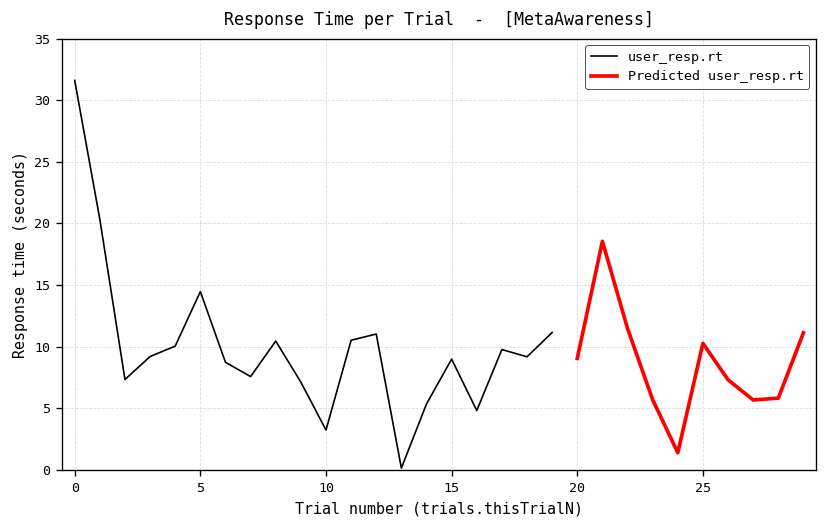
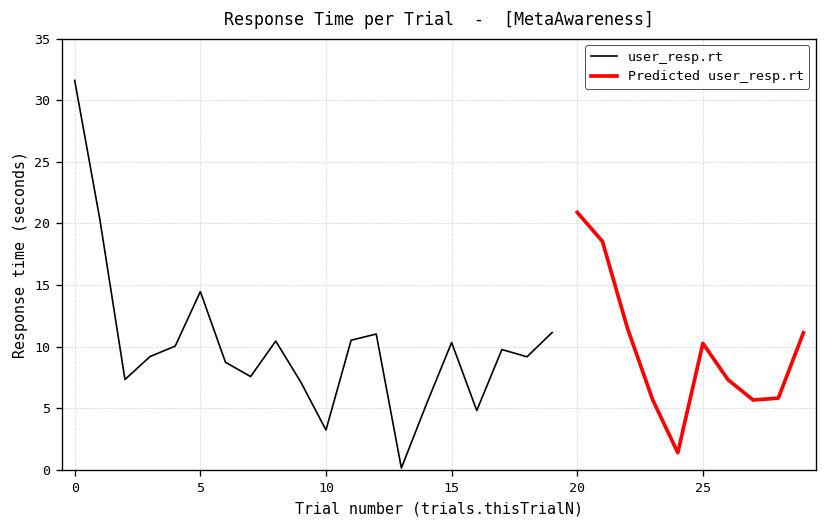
  {
    "user_resp.rt": {
      "0": 31.6,
      "5": 14.5,
      "10": 3.2,
-     "15": 9.0
+     "15": 10.3
    },
    "Predicted user_resp.rt": {
-     "20": 9.1,
+     "20": 20.9,
      "25": 10.3
    }
  }
